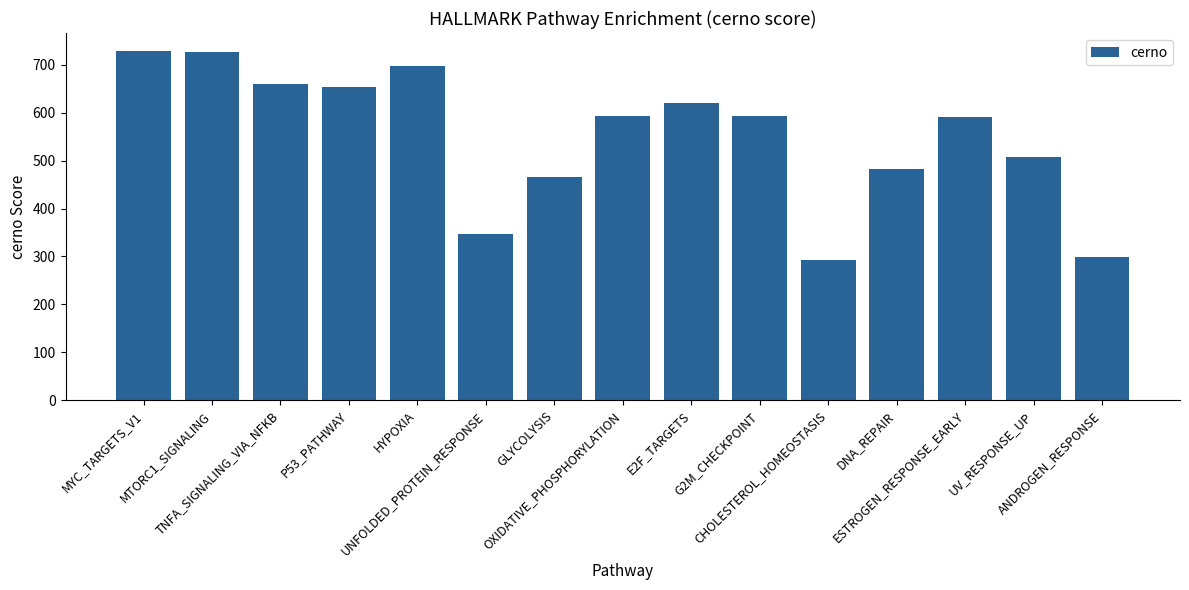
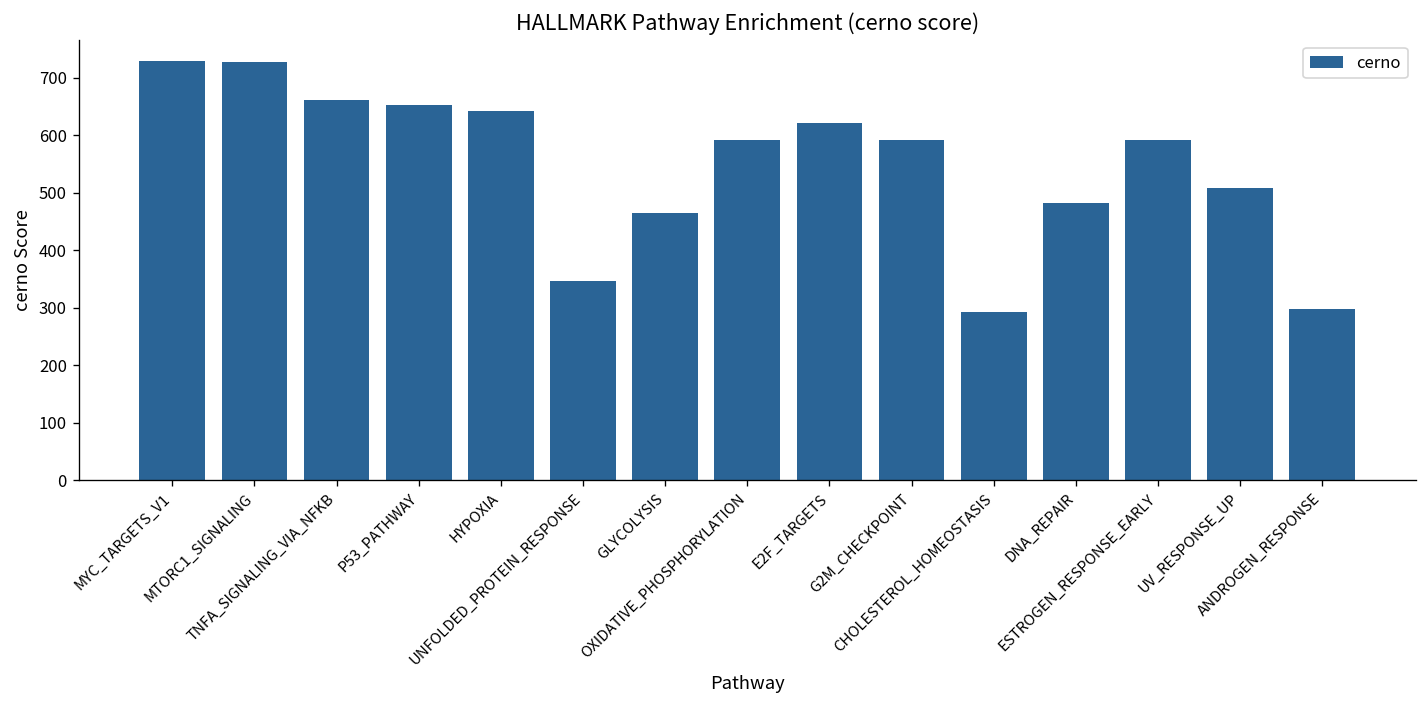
  {
    "MYC_TARGETS_V1": 730,
    "MTORC1_SIGNALING": 730,
    "TNFA_SIGNALING_VIA_NFKB": 660,
    "P53_PATHWAY": 650,
-   "HYPOXIA": 700,
+   "HYPOXIA": 640,
    "UNFOLDED_PROTEIN_RESPONSE": 350,
    "GLYCOLYSIS": 470,
    "OXIDATIVE_PHOSPHORYLATION": 590,
    "E2F_TARGETS": 620,
    "G2M_CHECKPOINT": 590,
    "CHOLESTEROL_HOMEOSTASIS": 290,
    "DNA_REPAIR": 480,
    "ESTROGEN_RESPONSE_EARLY": 590,
    "UV_RESPONSE_UP": 510,
    "ANDROGEN_RESPONSE": 300
  }
